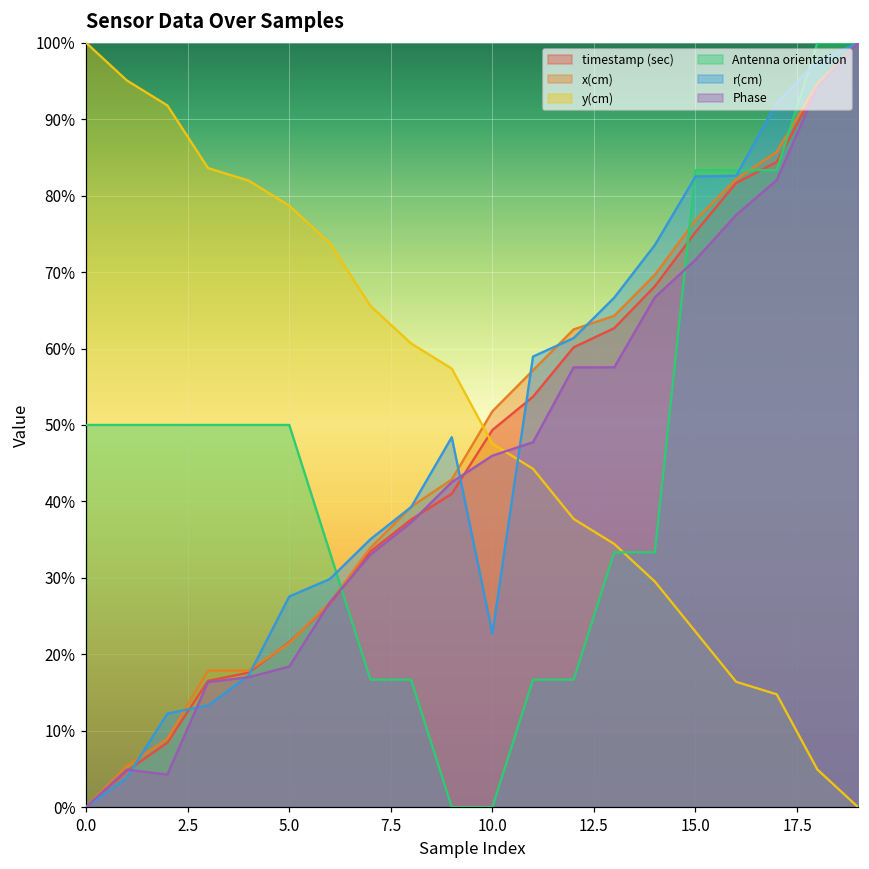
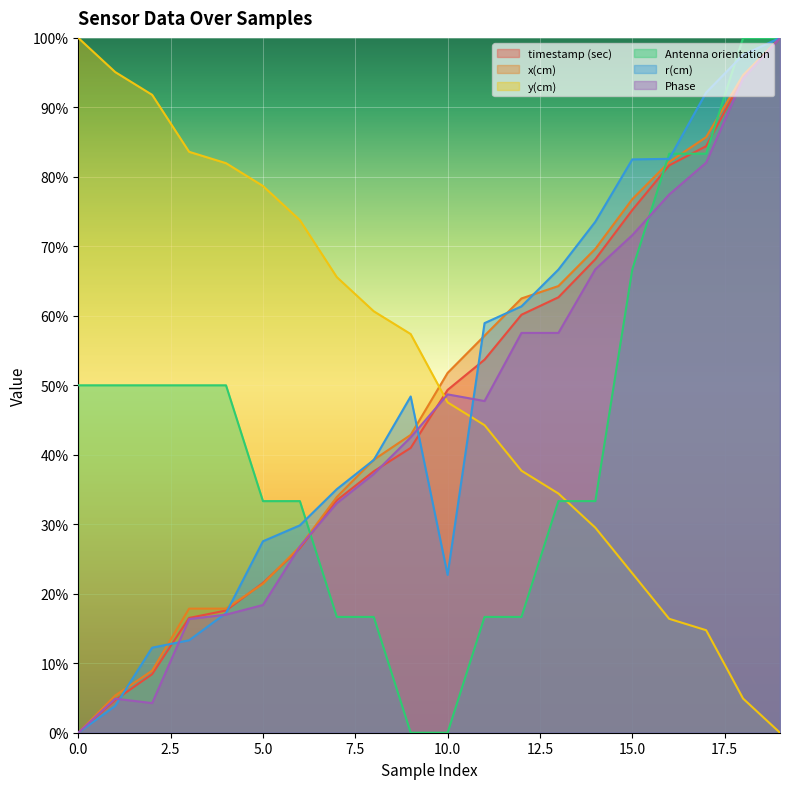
  {
    "Antenna orientation": {
      "0.0": "50%",
-     "5.0": "50%",
+     "5.0": "33%",
      "10.0": "0%",
-     "15.0": "83%"
+     "15.0": "67%"
    },
    "r(cm)": {
      "5.0": "28%",
      "10.0": "23%",
      "15.0": "83%"
    },
    "Phase": {
      "5.0": "18%",
-     "10.0": "46%",
+     "10.0": "49%",
      "15.0": "72%"
    }
  }
